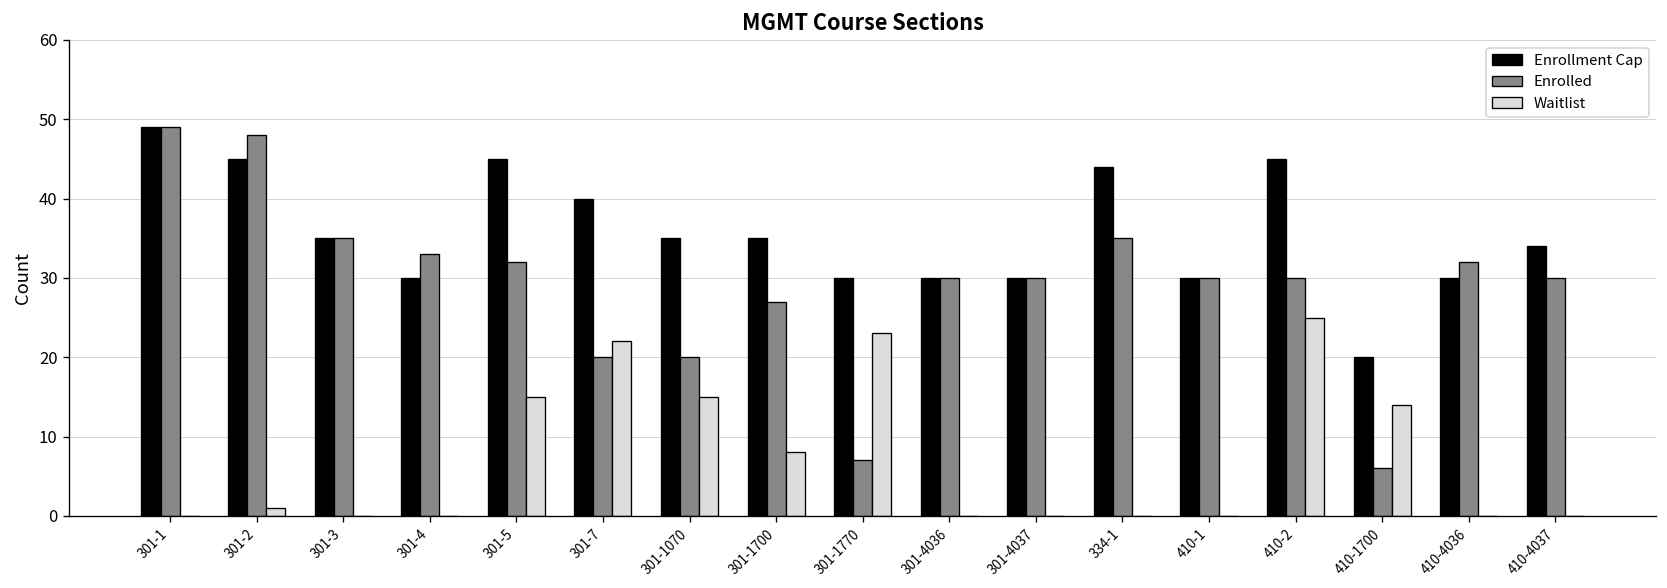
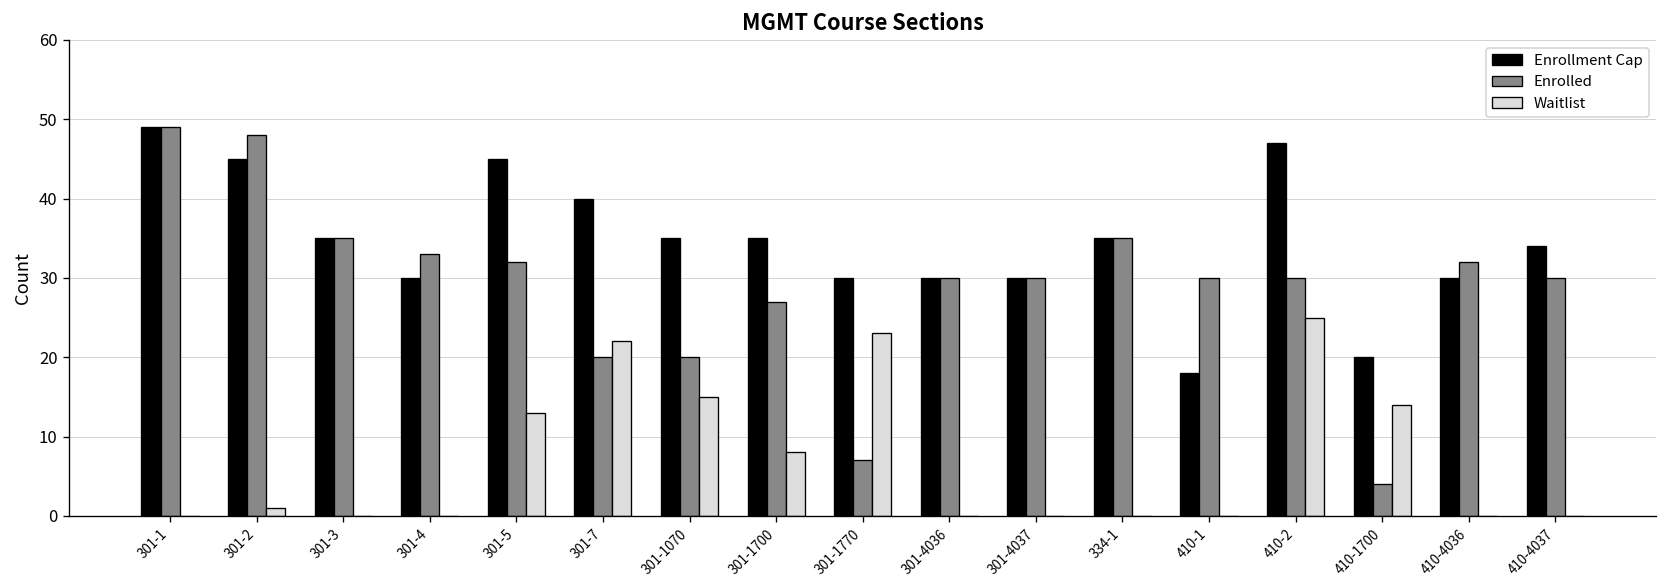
  {
    "Enrollment Cap": {
      "301-1": 49,
      "301-2": 45,
      "301-3": 35,
      "301-4": 30,
      "301-5": 45,
      "301-7": 40,
      "301-1070": 35,
      "301-1700": 35,
      "301-1770": 30,
      "301-4036": 30,
      "301-4037": 30,
-     "334-1": 44,
-     "410-1": 30,
-     "410-2": 45,
+     "334-1": 35,
+     "410-1": 18,
+     "410-2": 47,
      "410-1700": 20,
      "410-4036": 30,
      "410-4037": 34
    },
    "Enrolled": {
      "301-1": 49,
      "301-2": 48,
      "301-3": 35,
      "301-4": 33,
      "301-5": 32,
      "301-7": 20,
      "301-1070": 20,
      "301-1700": 27,
      "301-1770": 7,
      "301-4036": 30,
      "301-4037": 30,
      "334-1": 35,
      "410-1": 30,
      "410-2": 30,
-     "410-1700": 6,
+     "410-1700": 4,
      "410-4036": 32,
      "410-4037": 30
    },
    "Waitlist": {
      "301-1": 0,
      "301-2": 1,
      "301-3": 0,
      "301-4": 0,
-     "301-5": 15,
+     "301-5": 13,
      "301-7": 22,
      "301-1070": 15,
      "301-1700": 8,
      "301-1770": 23,
      "301-4036": 0,
      "301-4037": 0,
      "334-1": 0,
      "410-1": 0,
      "410-2": 25,
      "410-1700": 14,
      "410-4036": 0,
      "410-4037": 0
    }
  }
